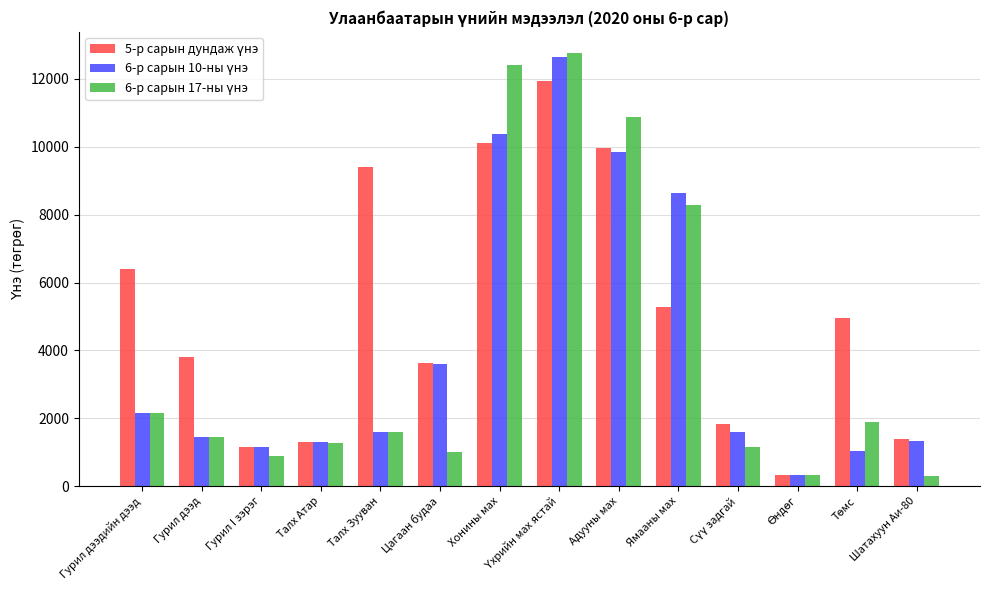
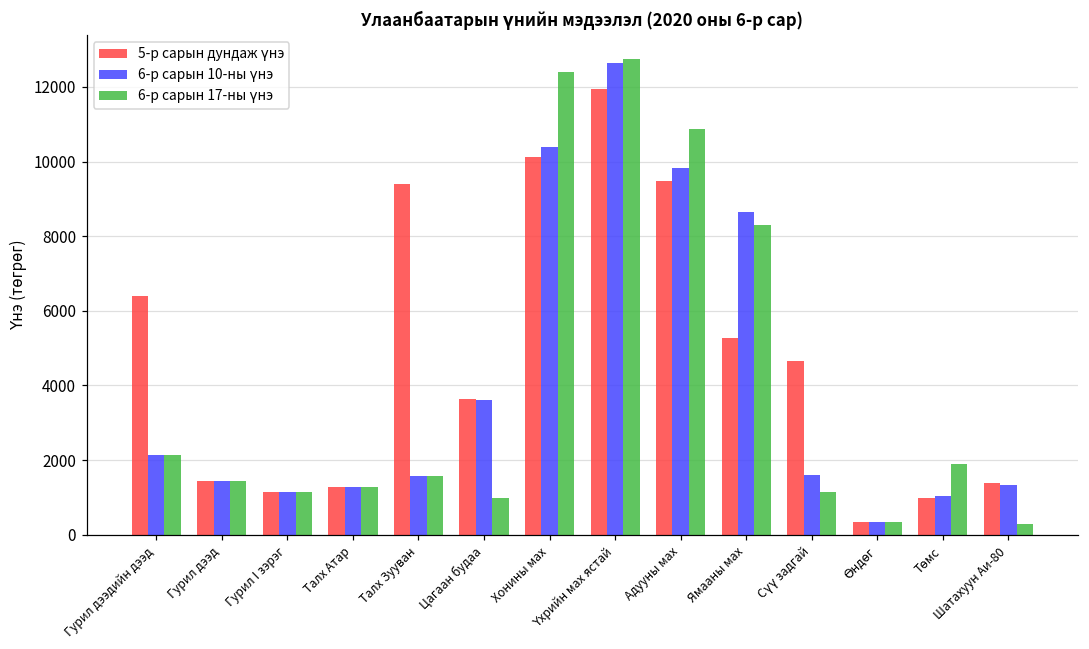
  {
    "5-р сарын дундаж үнэ": {
      "Гурил дээдийн дээд": 6400,
-     "Гурил дээд": 3800,
+     "Гурил дээд": 1400,
      "Гурил I зэрэг": 1200,
      "Талх Атар": 1300,
      "Талх Зууван": 9400,
      "Цагаан будаа": 3600,
      "Хонины мах": 10100,
      "Үхрийн мах ястай": 11900,
-     "Адууны мах": 10000,
+     "Адууны мах": 9500,
      "Ямааны мах": 5300,
-     "Сүү задгай": 1800,
+     "Сүү задгай": 4600,
      "Өндөг": 300,
-     "Төмс": 5000,
+     "Төмс": 1000,
      "Шатахуун Аи-80": 1400
    },
    "6-р сарын 10-ны үнэ": {
      "Гурил дээдийн дээд": 2100,
      "Гурил дээд": 1400,
      "Гурил I зэрэг": 1200,
      "Талх Атар": 1300,
      "Талх Зууван": 1600,
      "Цагаан будаа": 3600,
      "Хонины мах": 10400,
      "Үхрийн мах ястай": 12600,
      "Адууны мах": 9800,
      "Ямааны мах": 8600,
      "Сүү задгай": 1600,
      "Өндөг": 300,
      "Төмс": 1000,
      "Шатахуун Аи-80": 1300
    },
    "6-р сарын 17-ны үнэ": {
      "Гурил дээдийн дээд": 2100,
      "Гурил дээд": 1400,
-     "Гурил I зэрэг": 900,
+     "Гурил I зэрэг": 1200,
      "Талх Атар": 1300,
      "Талх Зууван": 1600,
      "Цагаан будаа": 1000,
      "Хонины мах": 12400,
      "Үхрийн мах ястай": 12800,
      "Адууны мах": 10900,
      "Ямааны мах": 8300,
      "Сүү задгай": 1100,
      "Өндөг": 300,
      "Төмс": 1900,
      "Шатахуун Аи-80": 300
    }
  }
